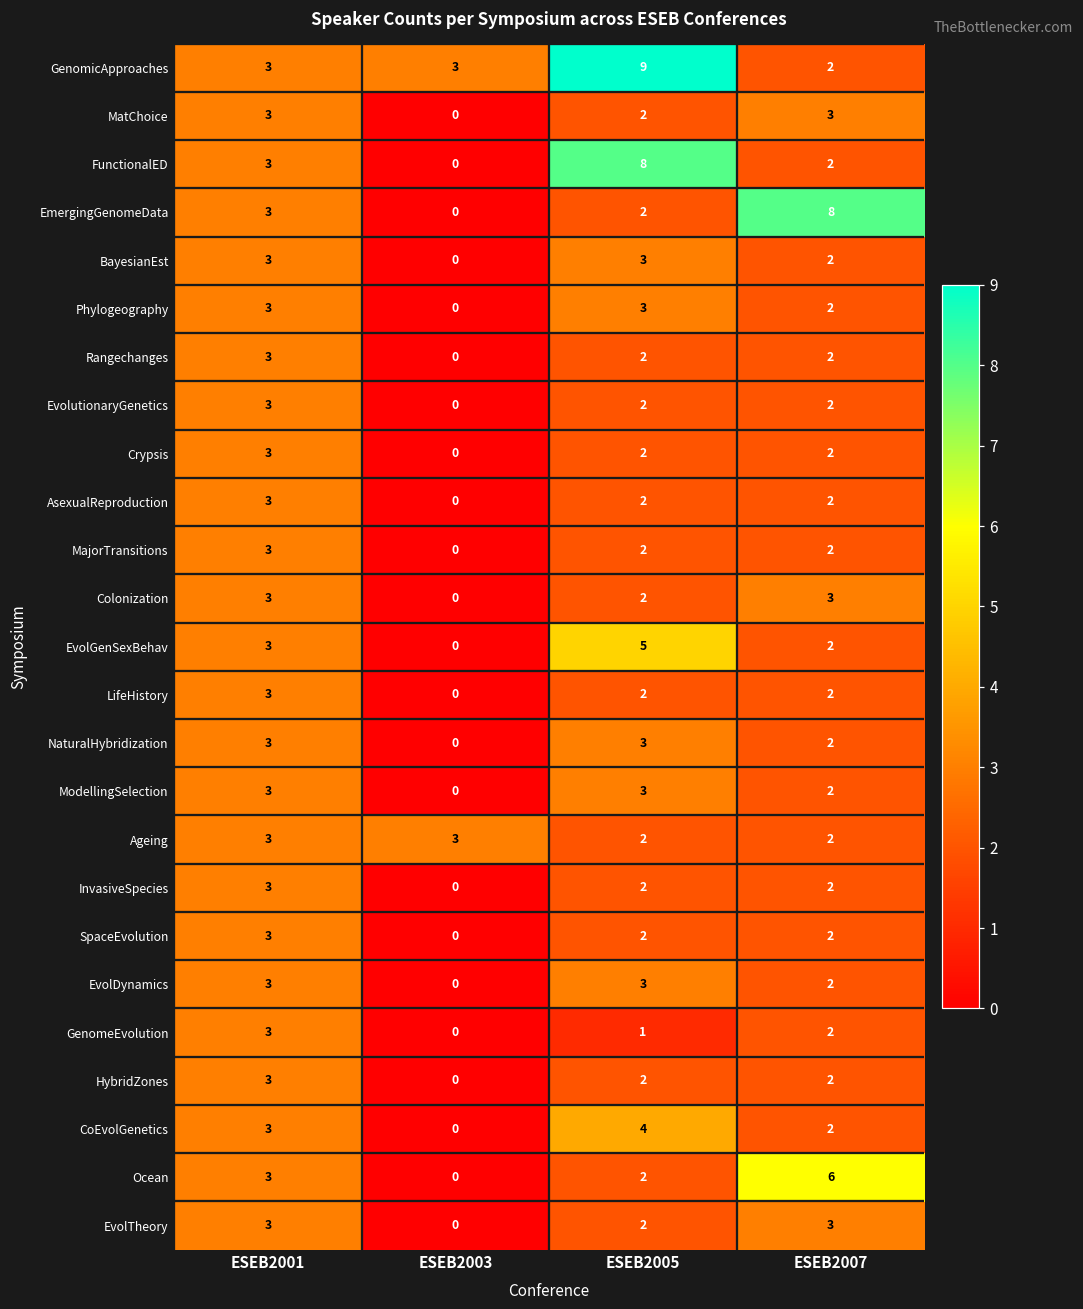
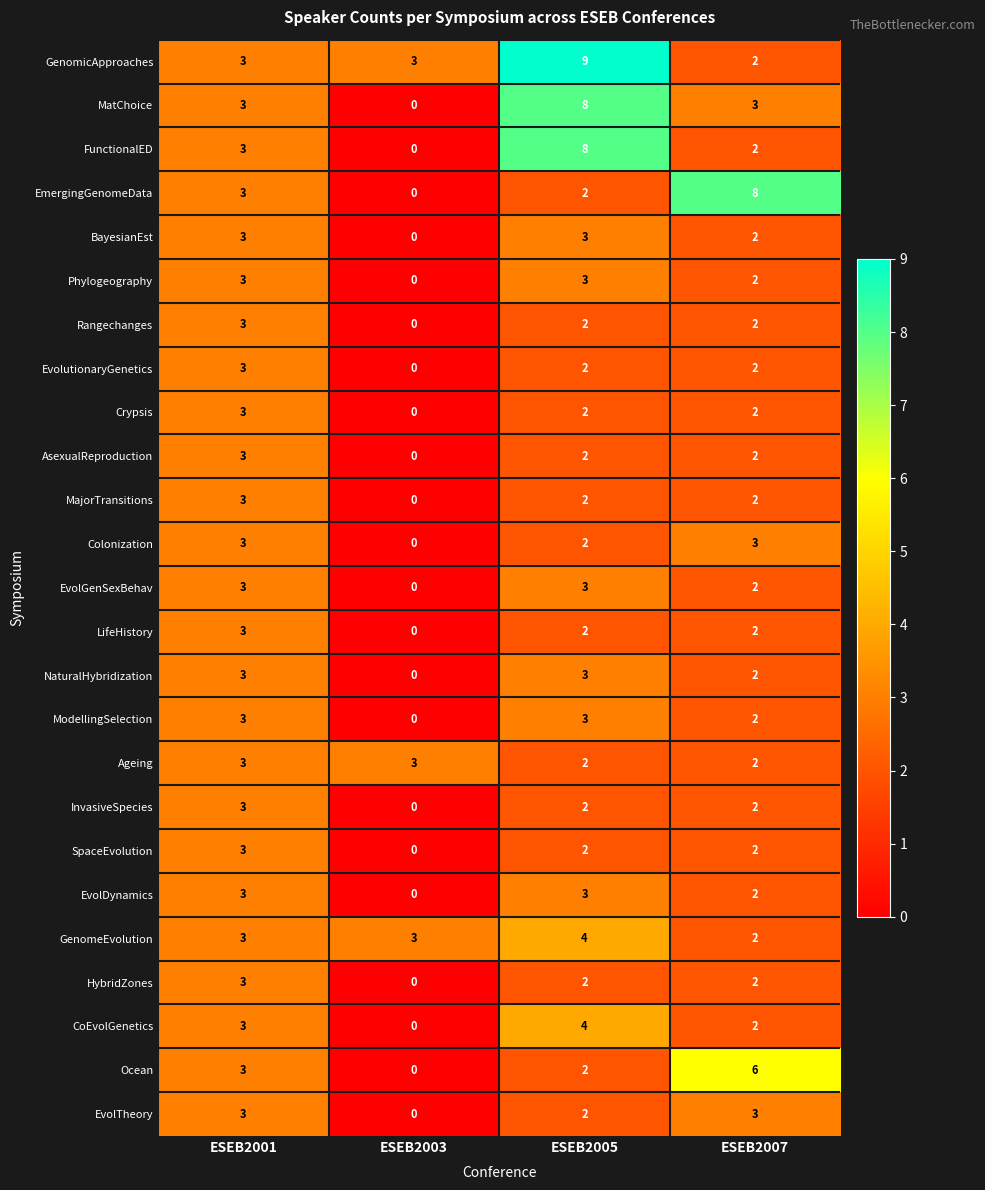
  {
    "GenomicApproaches": {
      "ESEB2001": 3,
      "ESEB2003": 3,
      "ESEB2005": 9,
      "ESEB2007": 2
    },
    "MatChoice": {
      "ESEB2001": 3,
      "ESEB2003": 0,
-     "ESEB2005": 2,
+     "ESEB2005": 8,
      "ESEB2007": 3
    },
    "FunctionalED": {
      "ESEB2001": 3,
      "ESEB2003": 0,
      "ESEB2005": 8,
      "ESEB2007": 2
    },
    "EmergingGenomeData": {
      "ESEB2001": 3,
      "ESEB2003": 0,
      "ESEB2005": 2,
      "ESEB2007": 8
    },
    "BayesianEst": {
      "ESEB2001": 3,
      "ESEB2003": 0,
      "ESEB2005": 3,
      "ESEB2007": 2
    },
    "Phylogeography": {
      "ESEB2001": 3,
      "ESEB2003": 0,
      "ESEB2005": 3,
      "ESEB2007": 2
    },
    "Rangechanges": {
      "ESEB2001": 3,
      "ESEB2003": 0,
      "ESEB2005": 2,
      "ESEB2007": 2
    },
    "EvolutionaryGenetics": {
      "ESEB2001": 3,
      "ESEB2003": 0,
      "ESEB2005": 2,
      "ESEB2007": 2
    },
    "Crypsis": {
      "ESEB2001": 3,
      "ESEB2003": 0,
      "ESEB2005": 2,
      "ESEB2007": 2
    },
    "AsexualReproduction": {
      "ESEB2001": 3,
      "ESEB2003": 0,
      "ESEB2005": 2,
      "ESEB2007": 2
    },
    "MajorTransitions": {
      "ESEB2001": 3,
      "ESEB2003": 0,
      "ESEB2005": 2,
      "ESEB2007": 2
    },
    "Colonization": {
      "ESEB2001": 3,
      "ESEB2003": 0,
      "ESEB2005": 2,
      "ESEB2007": 3
    },
    "EvolGenSexBehav": {
      "ESEB2001": 3,
      "ESEB2003": 0,
-     "ESEB2005": 5,
+     "ESEB2005": 3,
      "ESEB2007": 2
    },
    "LifeHistory": {
      "ESEB2001": 3,
      "ESEB2003": 0,
      "ESEB2005": 2,
      "ESEB2007": 2
    },
    "NaturalHybridization": {
      "ESEB2001": 3,
      "ESEB2003": 0,
      "ESEB2005": 3,
      "ESEB2007": 2
    },
    "ModellingSelection": {
      "ESEB2001": 3,
      "ESEB2003": 0,
      "ESEB2005": 3,
      "ESEB2007": 2
    },
    "Ageing": {
      "ESEB2001": 3,
      "ESEB2003": 3,
      "ESEB2005": 2,
      "ESEB2007": 2
    },
    "InvasiveSpecies": {
      "ESEB2001": 3,
      "ESEB2003": 0,
      "ESEB2005": 2,
      "ESEB2007": 2
    },
    "SpaceEvolution": {
      "ESEB2001": 3,
      "ESEB2003": 0,
      "ESEB2005": 2,
      "ESEB2007": 2
    },
    "EvolDynamics": {
      "ESEB2001": 3,
      "ESEB2003": 0,
      "ESEB2005": 3,
      "ESEB2007": 2
    },
    "GenomeEvolution": {
      "ESEB2001": 3,
-     "ESEB2003": 0,
-     "ESEB2005": 1,
+     "ESEB2003": 3,
+     "ESEB2005": 4,
      "ESEB2007": 2
    },
    "HybridZones": {
      "ESEB2001": 3,
      "ESEB2003": 0,
      "ESEB2005": 2,
      "ESEB2007": 2
    },
    "CoEvolGenetics": {
      "ESEB2001": 3,
      "ESEB2003": 0,
      "ESEB2005": 4,
      "ESEB2007": 2
    },
    "Ocean": {
      "ESEB2001": 3,
      "ESEB2003": 0,
      "ESEB2005": 2,
      "ESEB2007": 6
    },
    "EvolTheory": {
      "ESEB2001": 3,
      "ESEB2003": 0,
      "ESEB2005": 2,
      "ESEB2007": 3
    }
  }
